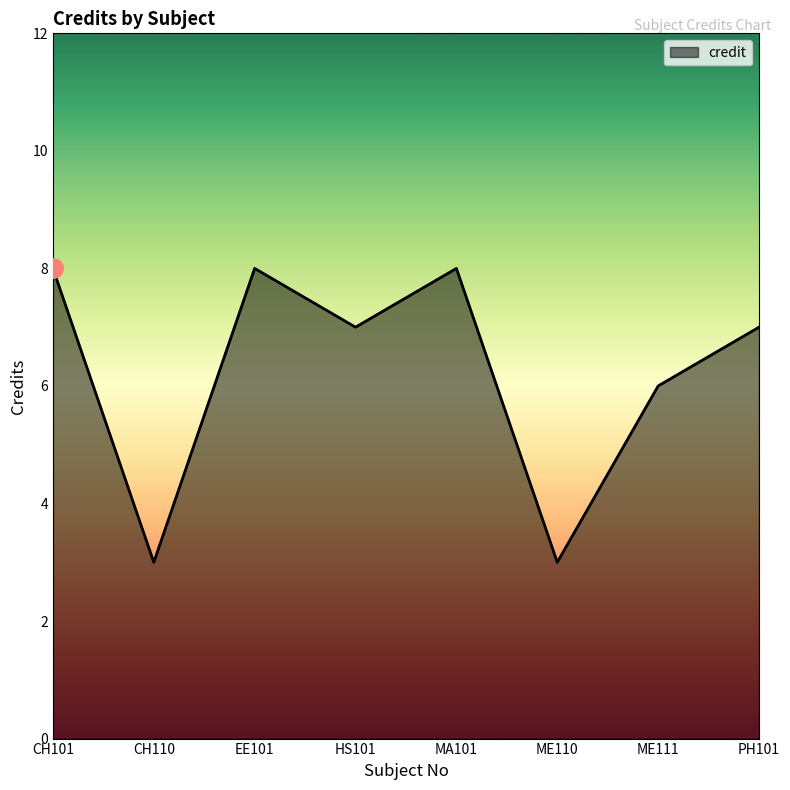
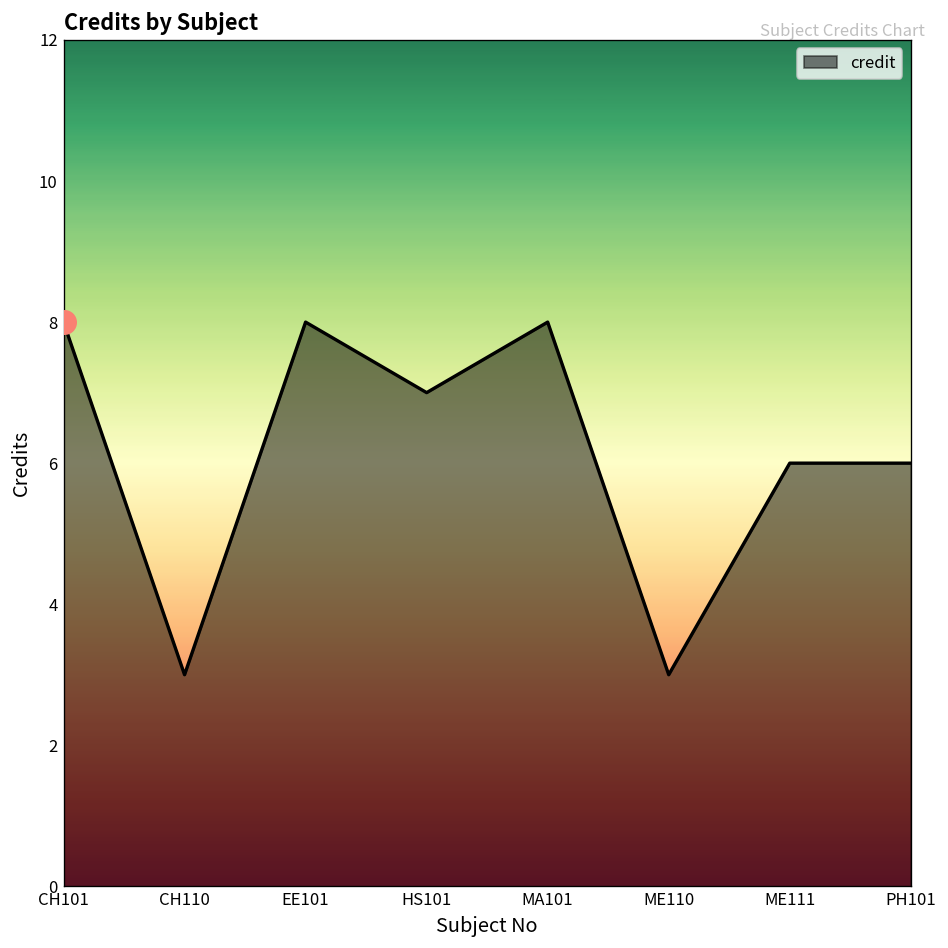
  {
    "credit": {
      "CH110": 3,
      "EE101": 8,
      "HS101": 7,
      "MA101": 8,
      "ME110": 3,
      "ME111": 6,
-     "PH101": 7
+     "PH101": 6
    }
  }
